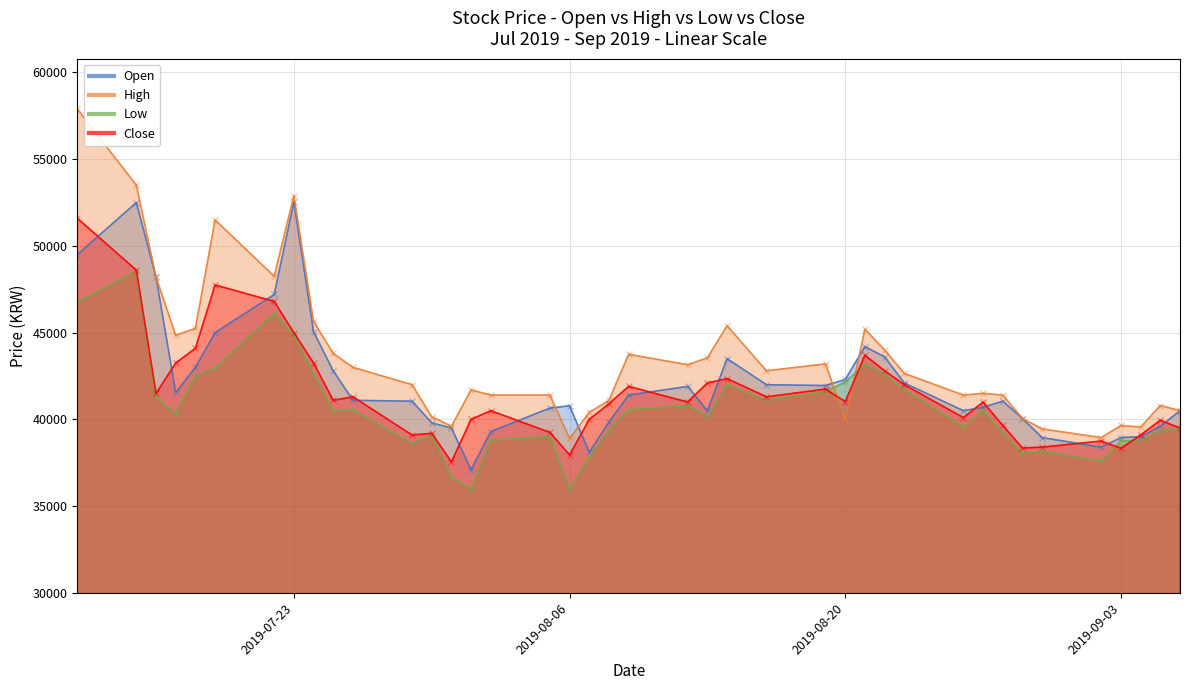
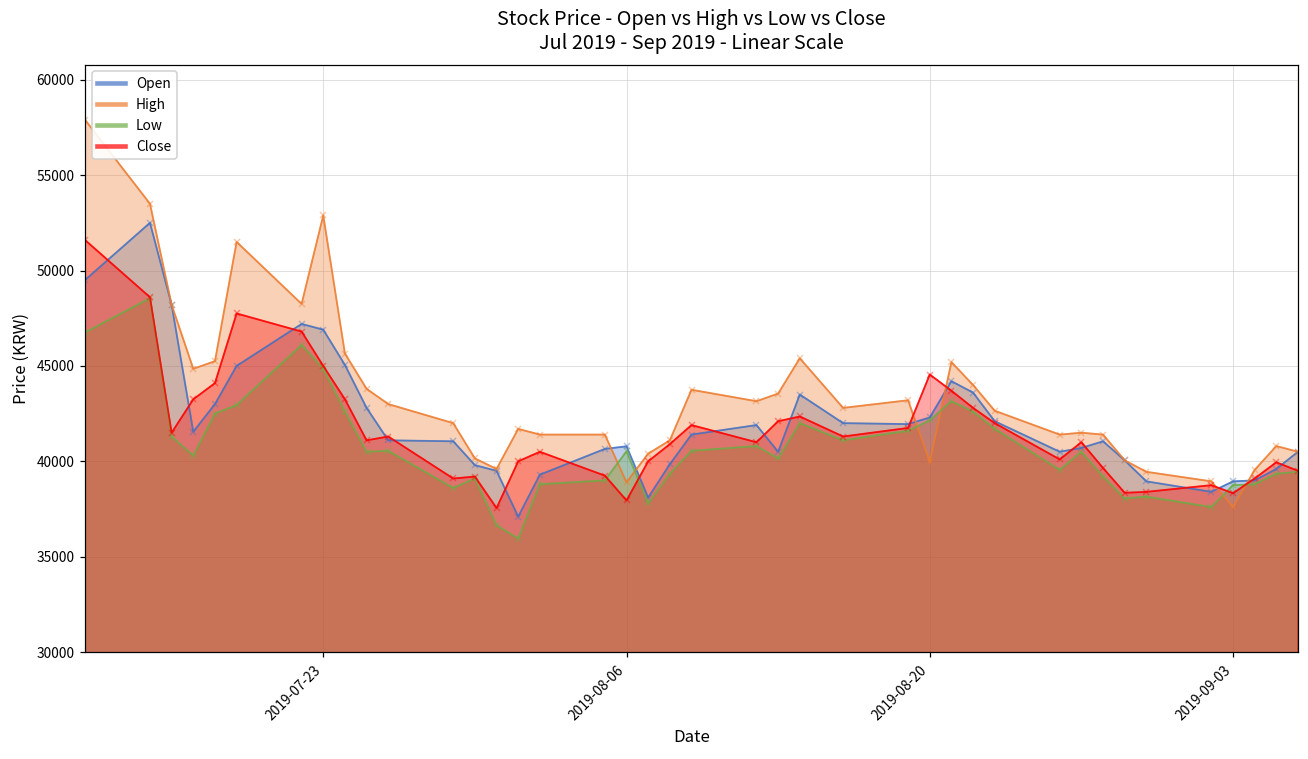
  {
    "Open": {
-     "2019-07-23": 52500,
+     "2019-07-23": 46900,
      "2019-08-06": 40800,
      "2019-08-20": 42300,
      "2019-09-03": 39000
    },
    "High": {
      "2019-07-23": 52900,
      "2019-08-06": 38900,
      "2019-08-20": 40000,
-     "2019-09-03": 39700
+     "2019-09-03": 37600
    },
    "Low": {
      "2019-07-23": 44900,
-     "2019-08-06": 36000,
+     "2019-08-06": 40500,
      "2019-08-20": 42200,
      "2019-09-03": 38800
    },
    "Close": {
      "2019-07-23": 45000,
      "2019-08-06": 38000,
-     "2019-08-20": 41000,
+     "2019-08-20": 44600,
      "2019-09-03": 38300
    }
  }
